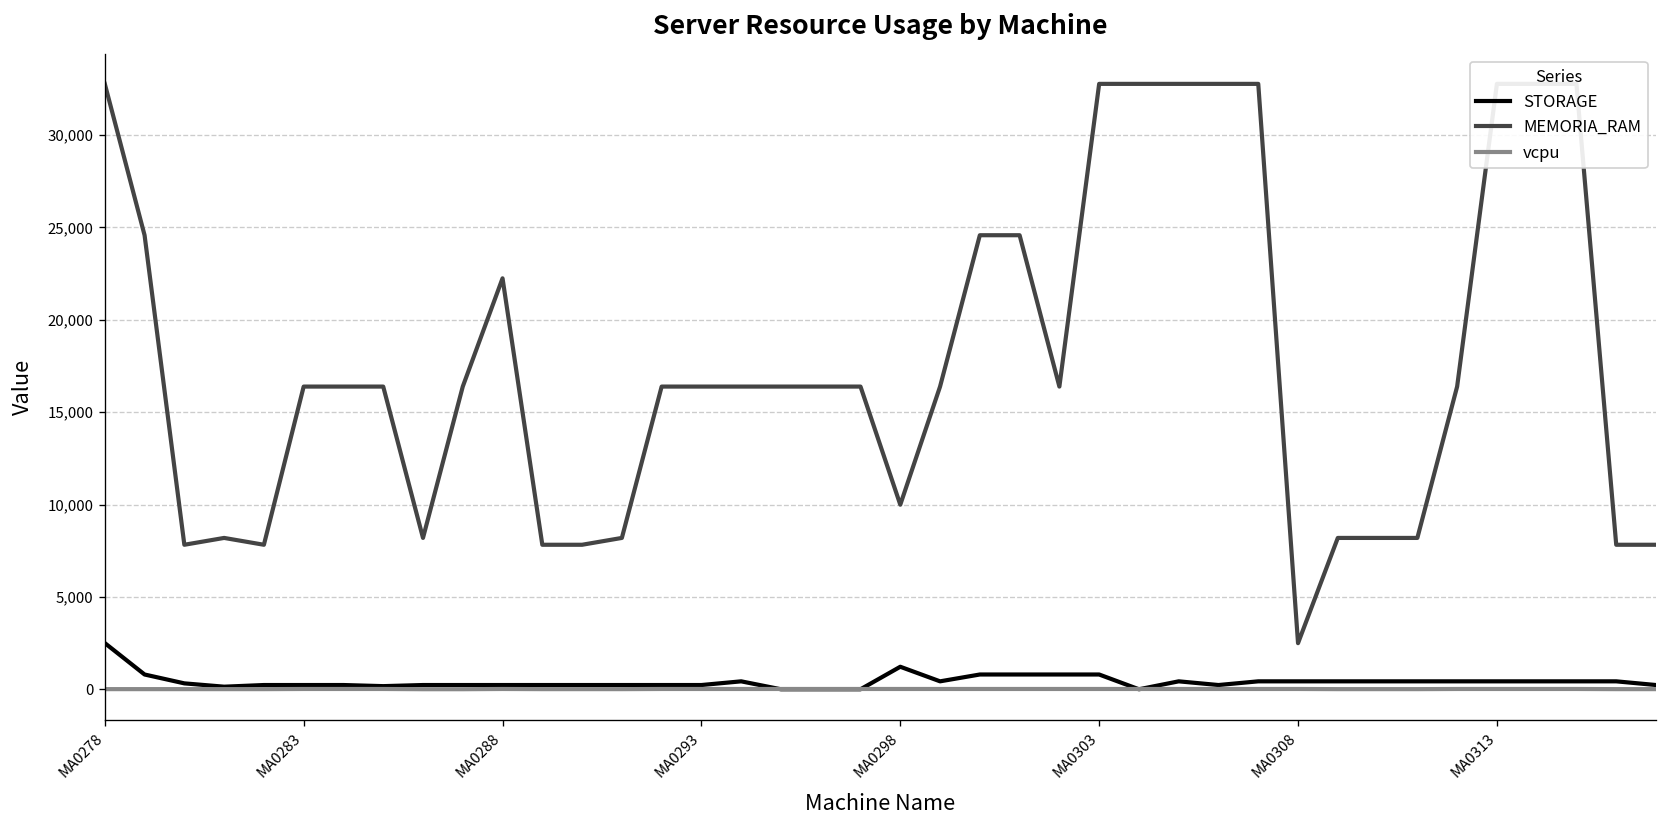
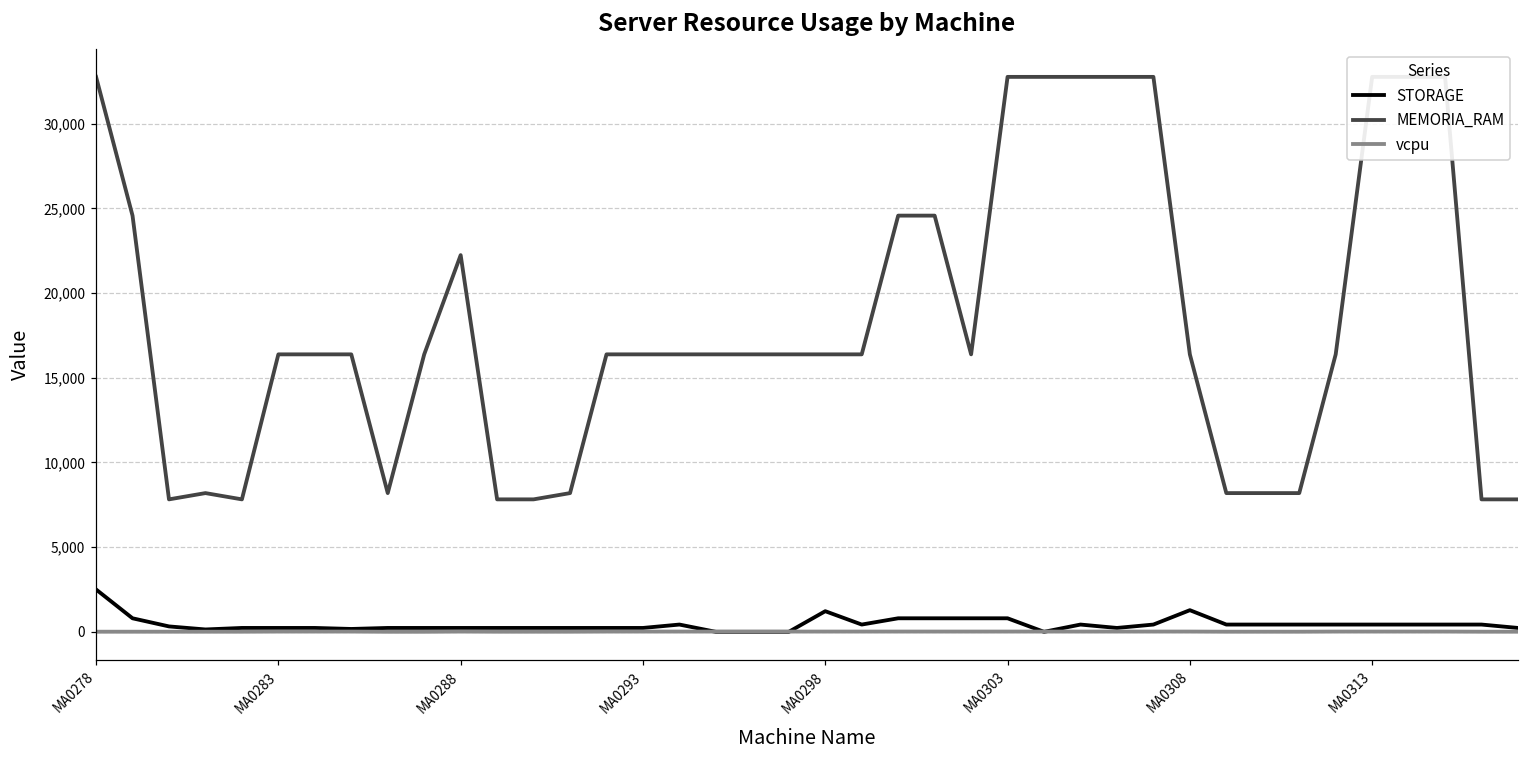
  {
    "STORAGE": {
      "MA0278": "2,500",
      "MA0283": "200",
      "MA0288": "200",
      "MA0293": "200",
      "MA0298": "1,200",
      "MA0303": "800",
-     "MA0308": "400",
+     "MA0308": "1,300",
      "MA0313": "400"
    },
    "MEMORIA_RAM": {
      "MA0278": "32,800",
      "MA0283": "16,400",
      "MA0288": "22,200",
      "MA0293": "16,400",
-     "MA0298": "10,000",
+     "MA0298": "16,400",
      "MA0303": "32,800",
-     "MA0308": "2,500"
+     "MA0308": "16,400"
    },
    "vcpu": {
      "MA0278": "0",
      "MA0283": "0",
      "MA0288": "0",
      "MA0293": "0",
      "MA0298": "0",
      "MA0303": "0",
      "MA0308": "0",
      "MA0313": "0"
    }
  }
